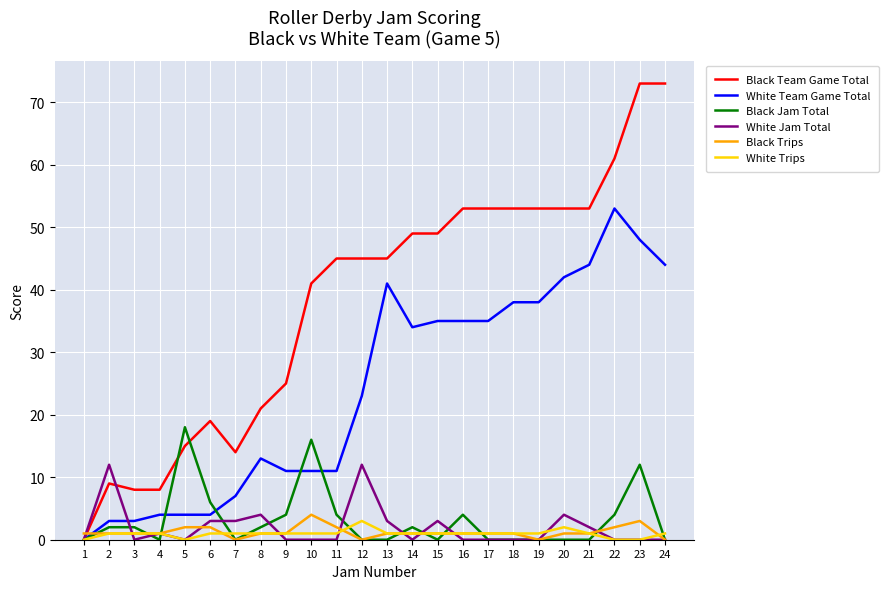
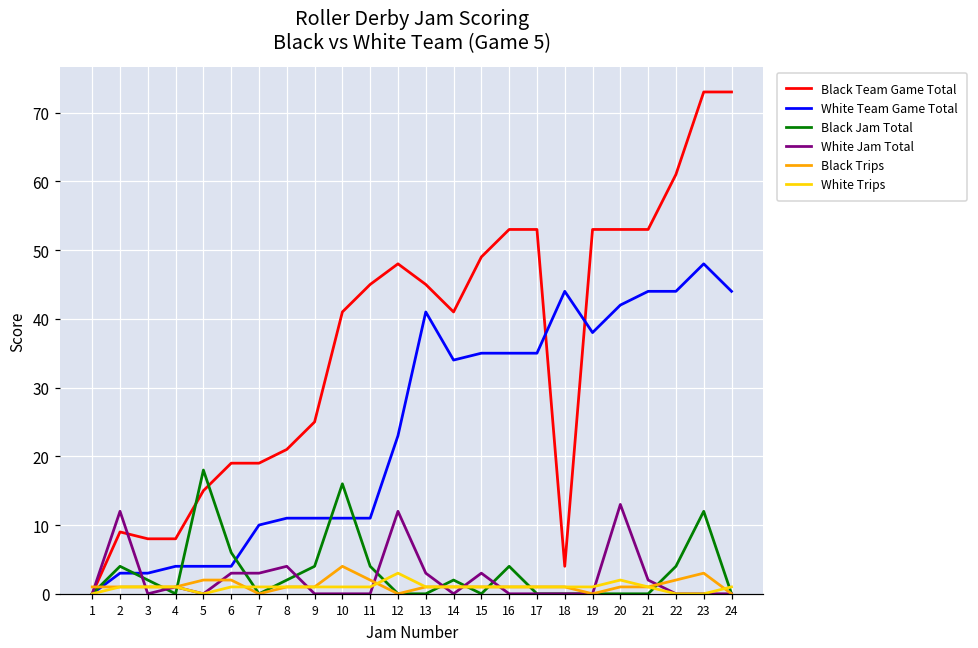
  {
    "Black Team Game Total": {
      "2": 9,
      "3": 8,
      "4": 8,
      "5": 15,
      "6": 19,
-     "7": 14,
+     "7": 19,
      "8": 21,
      "9": 25,
      "10": 41,
      "11": 45,
-     "12": 45,
+     "12": 48,
      "13": 45,
-     "14": 49,
+     "14": 41,
      "15": 49,
      "16": 53,
      "17": 53,
-     "18": 53,
+     "18": 4,
      "19": 53,
      "20": 53,
      "21": 53,
      "22": 61,
      "23": 73,
      "24": 73
    },
    "White Team Game Total": {
      "2": 3,
      "3": 3,
      "4": 4,
      "5": 4,
      "6": 4,
-     "7": 7,
-     "8": 13,
+     "7": 10,
+     "8": 11,
      "9": 11,
      "10": 11,
      "11": 11,
      "12": 23,
      "13": 41,
      "14": 34,
      "15": 35,
      "16": 35,
      "17": 35,
-     "18": 38,
+     "18": 44,
      "19": 38,
      "20": 42,
      "21": 44,
-     "22": 53,
+     "22": 44,
      "23": 48,
      "24": 44
    },
    "Black Jam Total": {
-     "2": 2,
+     "2": 4,
      "3": 2,
      "4": 0,
      "5": 18,
      "6": 6,
      "8": 2,
      "9": 4,
      "10": 16,
      "11": 4,
      "13": 0,
      "14": 2,
      "15": 0,
      "16": 4,
      "20": 0,
      "21": 0,
      "22": 4,
      "23": 12
    },
    "White Jam Total": {
      "2": 12,
      "3": 0,
      "6": 3,
      "7": 3,
      "8": 4,
      "9": 0,
      "10": 0,
      "11": 0,
      "12": 12,
      "13": 3,
      "14": 0,
      "15": 3,
      "16": 0,
-     "20": 4,
+     "20": 13,
      "21": 2
    }
  }
